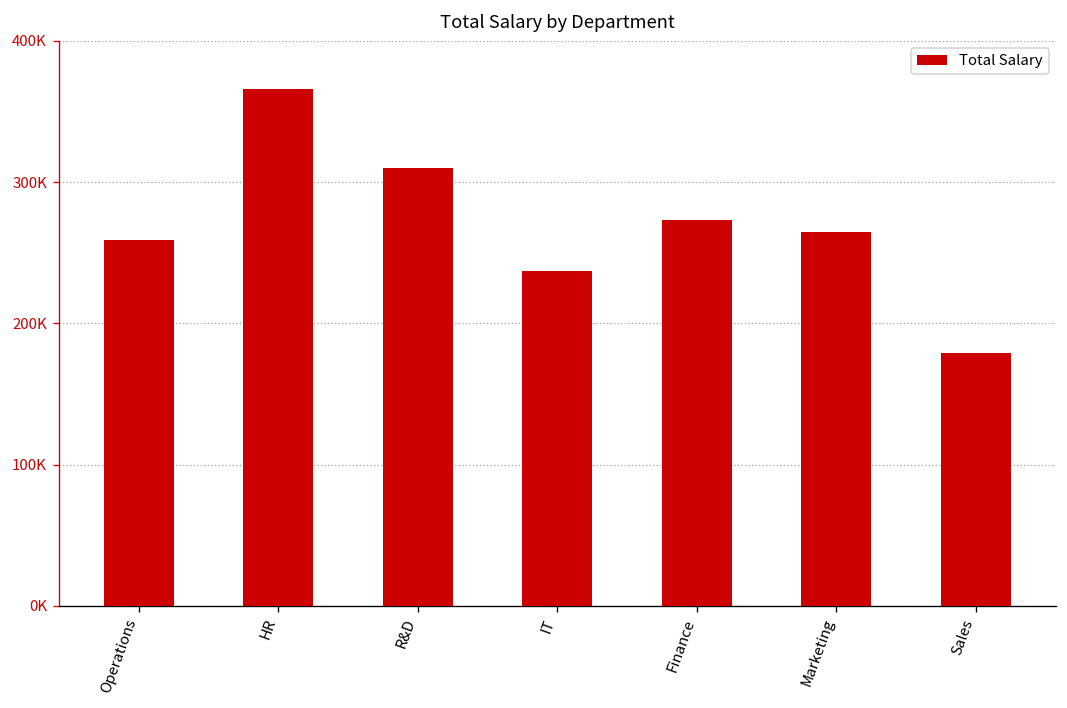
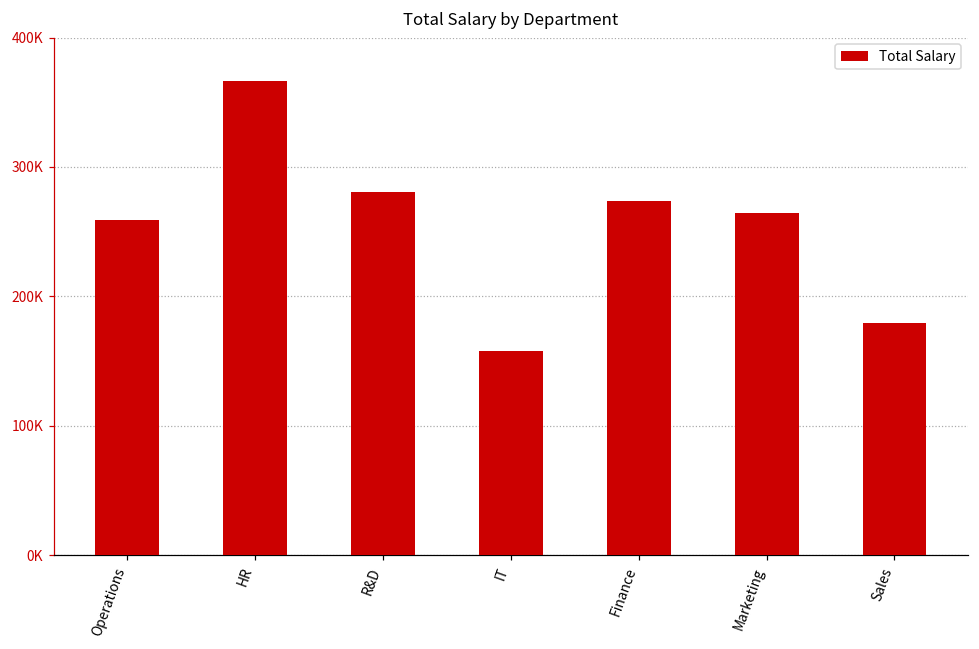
  {
    "Operations": 259000,
    "HR": 366000,
-   "R&D": 310000,
-   "IT": 237000,
+   "R&D": 281000,
+   "IT": 158000,
    "Finance": 274000,
    "Marketing": 265000,
    "Sales": 179000
  }
